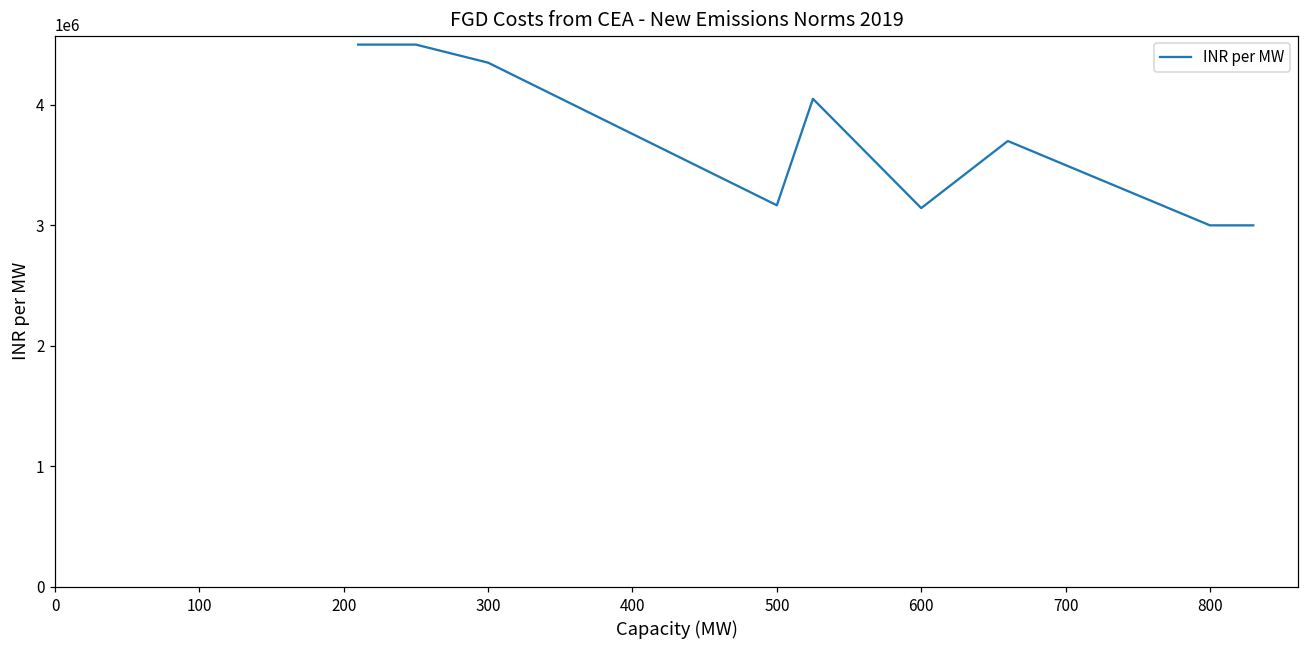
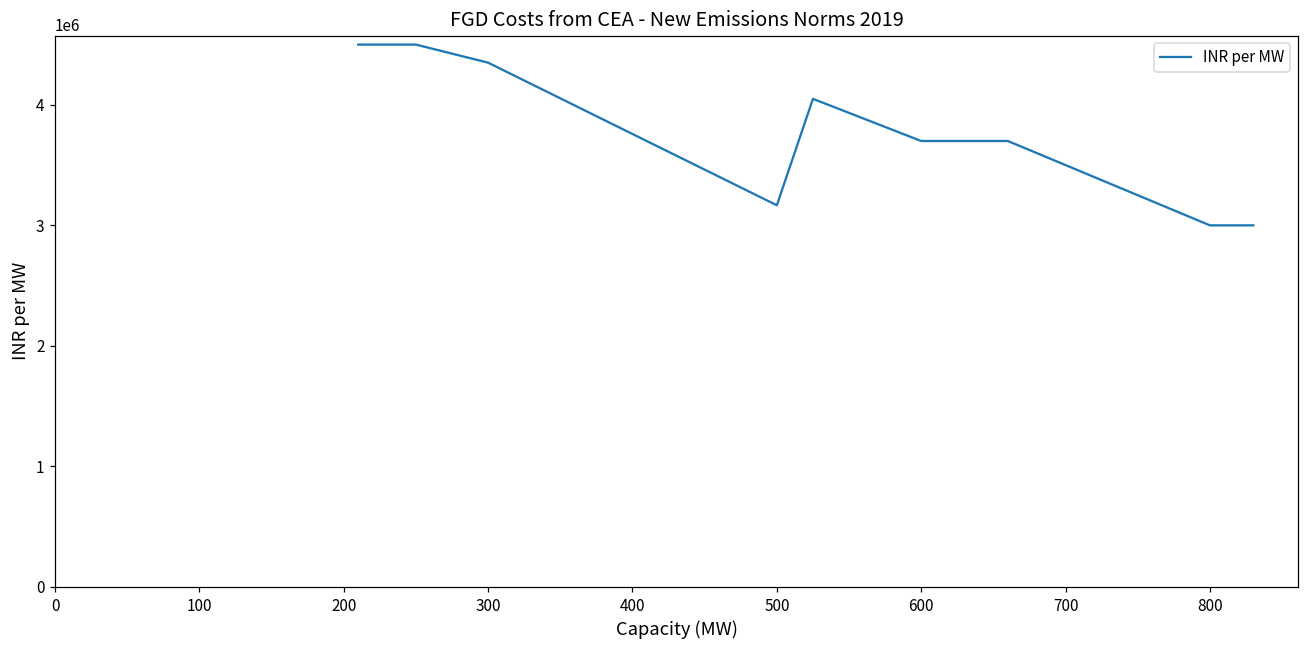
  {
    "300": 4350000,
    "500": 3170000,
-   "600": 3140000,
+   "600": 3700000,
    "800": 3000000
  }
